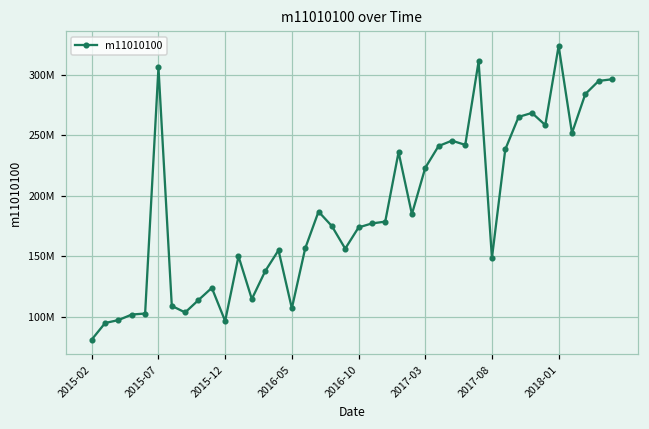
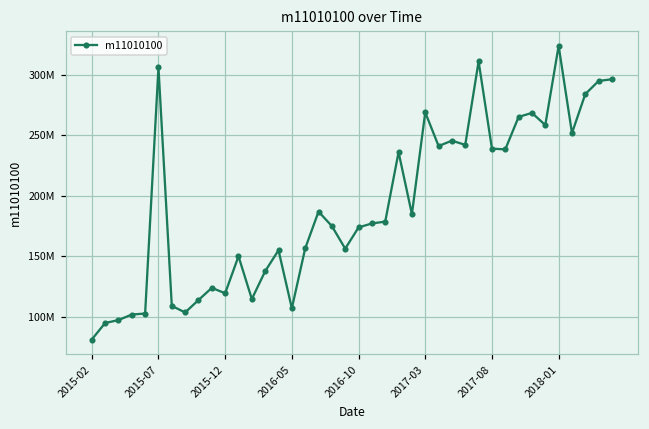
  {
    "2015-02": 81000000,
    "2015-07": 306000000,
-   "2015-12": 97000000,
+   "2015-12": 120000000,
    "2016-05": 107000000,
    "2016-10": 174000000,
-   "2017-03": 223000000,
-   "2017-08": 149000000,
+   "2017-03": 269000000,
+   "2017-08": 239000000,
    "2018-01": 324000000
  }
